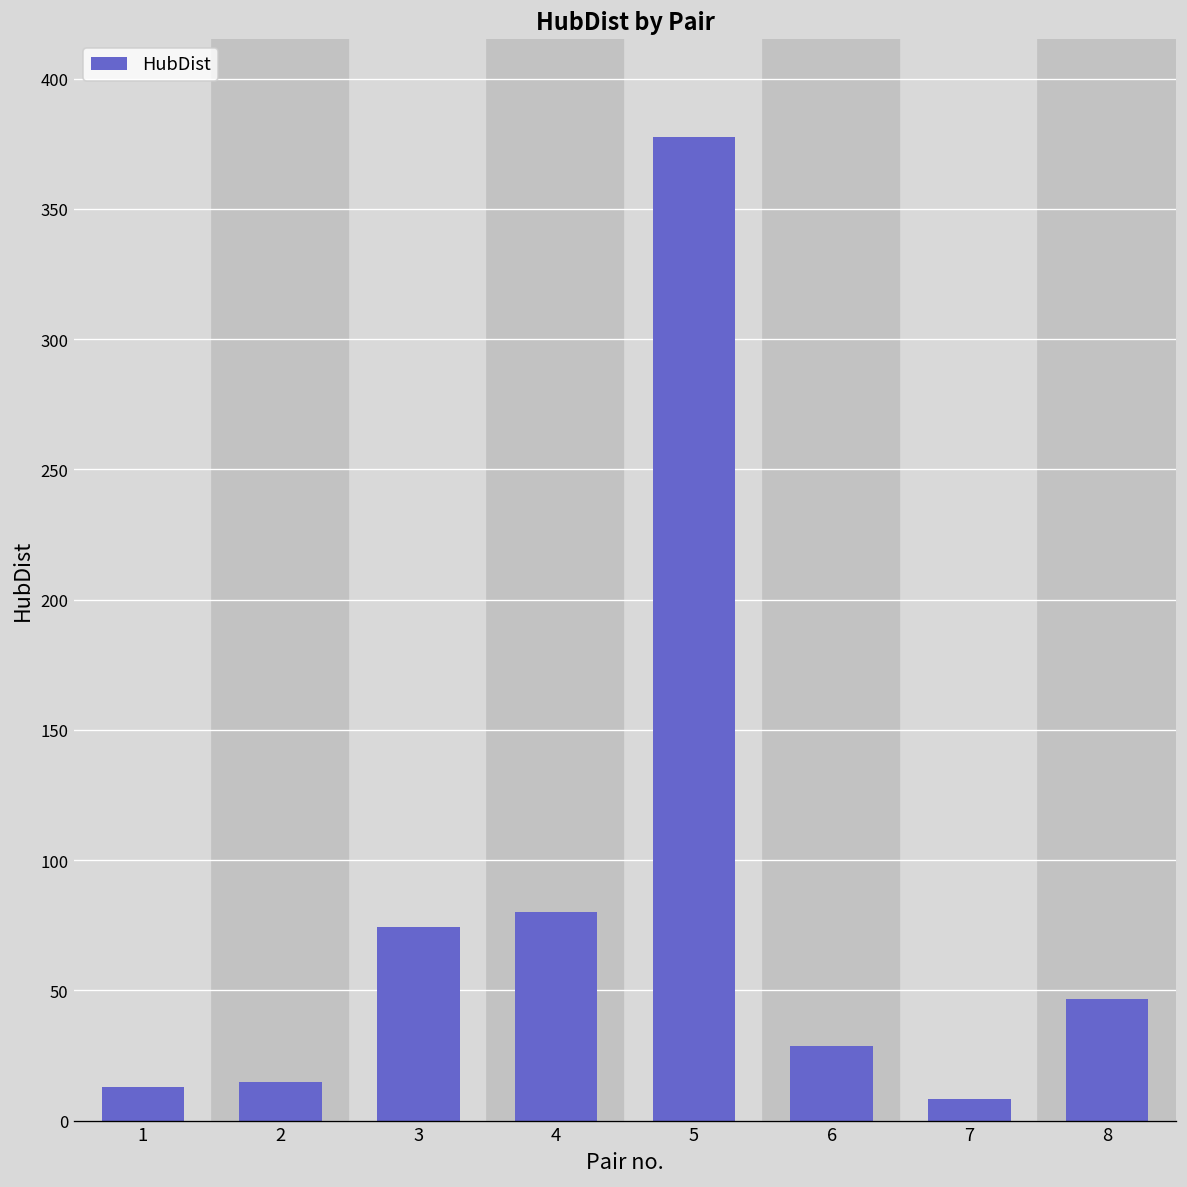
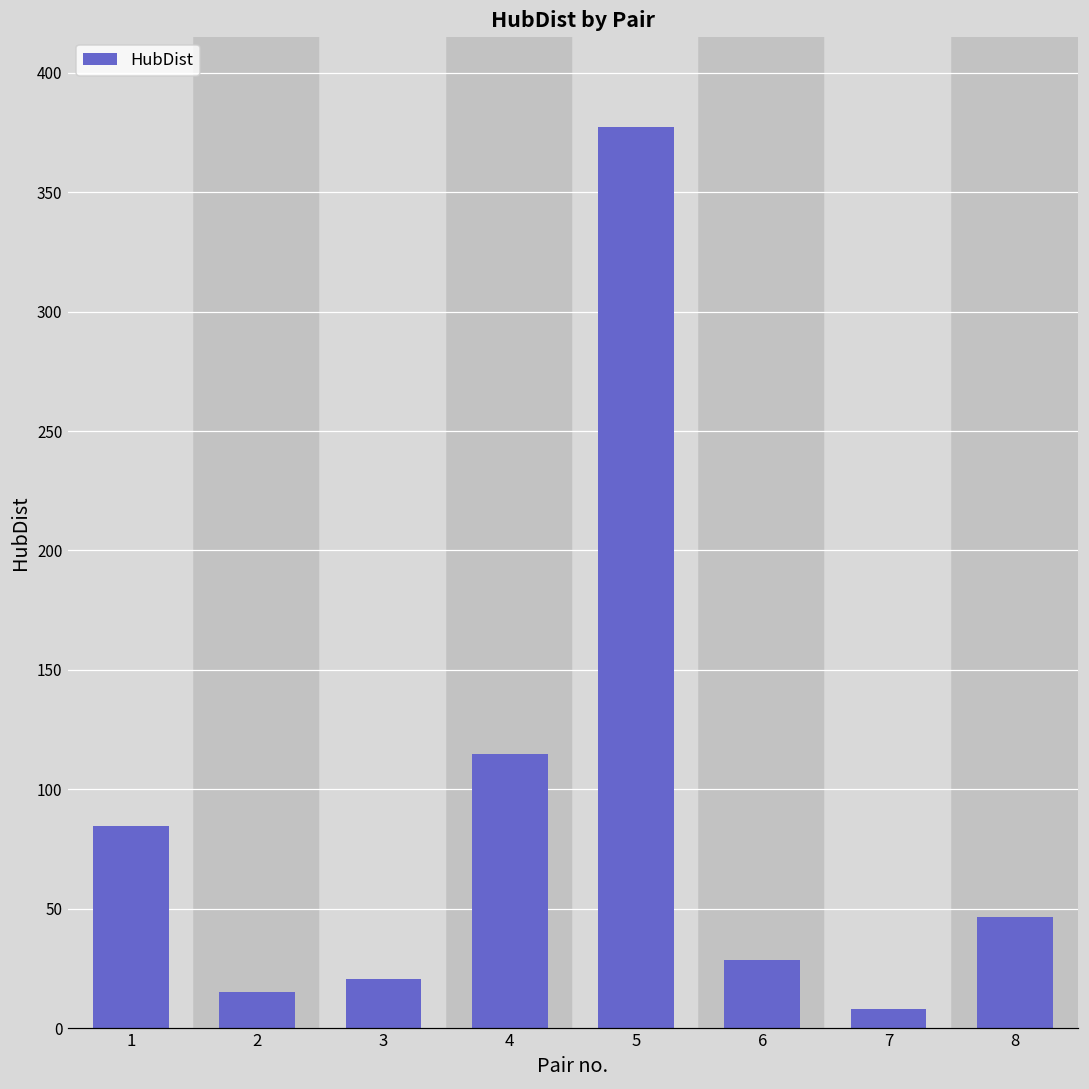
  {
-   "1": 13,
+   "1": 85,
    "2": 15,
-   "3": 74,
-   "4": 80,
+   "3": 21,
+   "4": 115,
    "5": 377,
    "6": 29,
    "7": 8,
    "8": 47
  }
